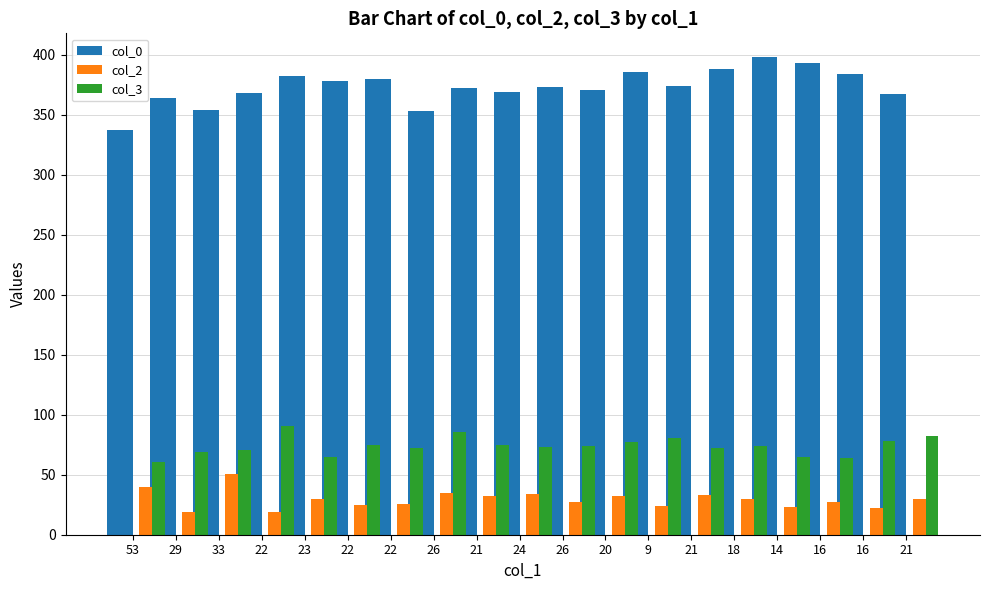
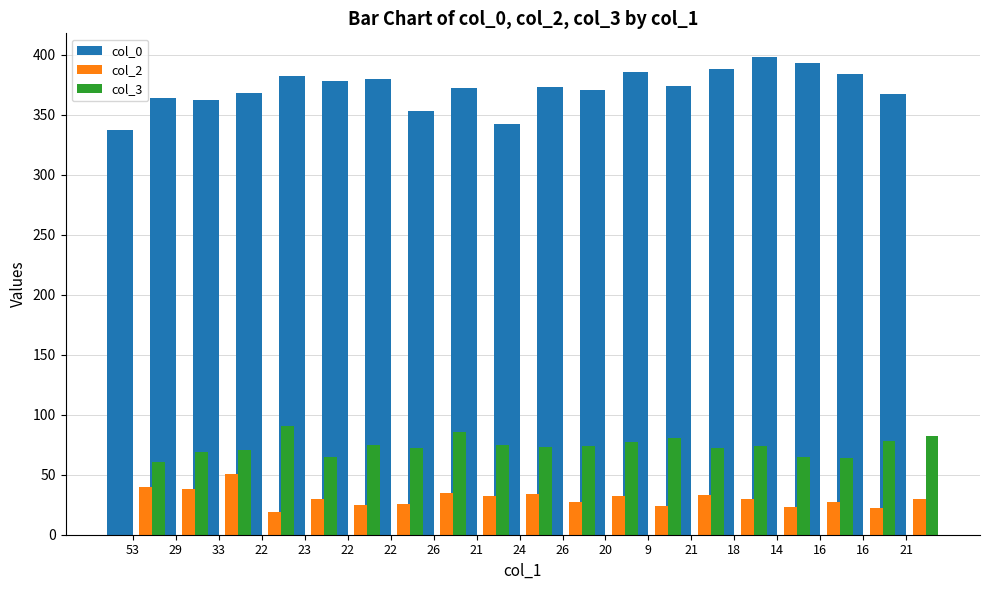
  {
    "col_0": {
      "53": 337,
      "29": 364,
-     "33": 354,
+     "33": 362,
      "23": 382,
-     "24": 369,
+     "24": 342,
      "20": 371,
      "9": 386,
      "18": 388,
      "14": 398
    },
    "col_2": {
      "53": 40,
-     "29": 19,
+     "29": 38,
      "33": 51,
      "23": 30,
      "24": 34,
      "20": 32,
      "9": 24,
      "18": 30,
      "14": 23
    }
  }
